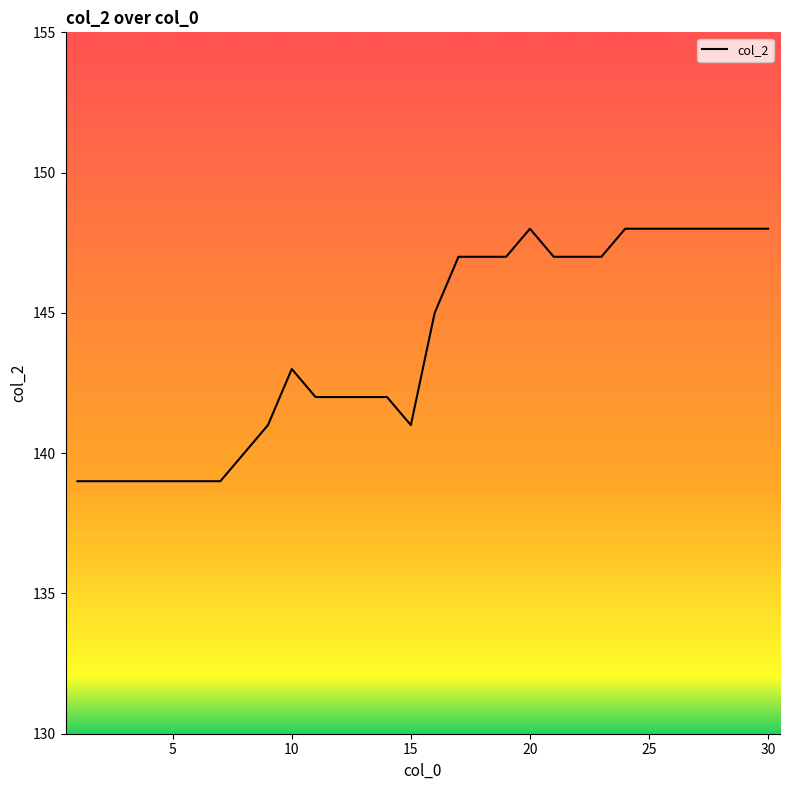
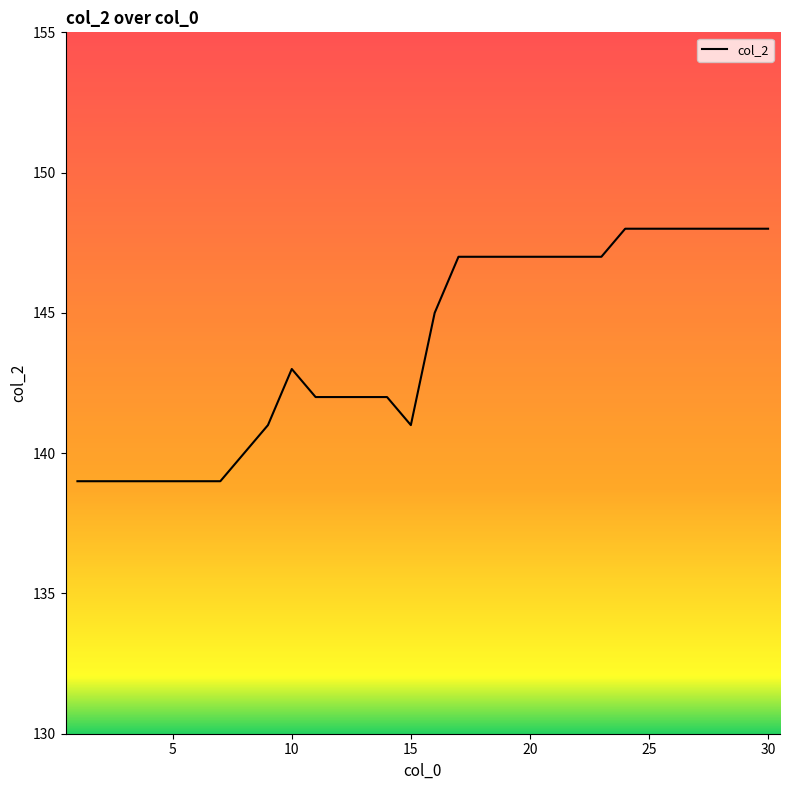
  {
    "5": 139,
    "10": 143,
    "15": 141,
-   "20": 148,
+   "20": 147,
    "25": 148,
    "30": 148
  }
